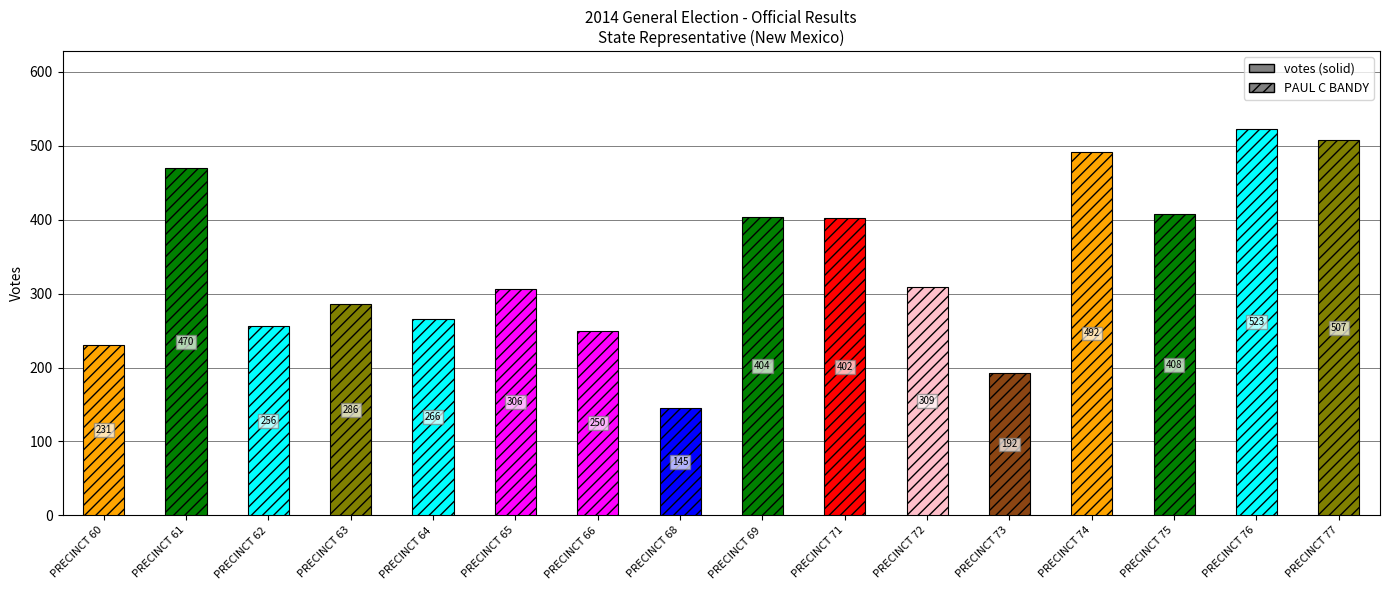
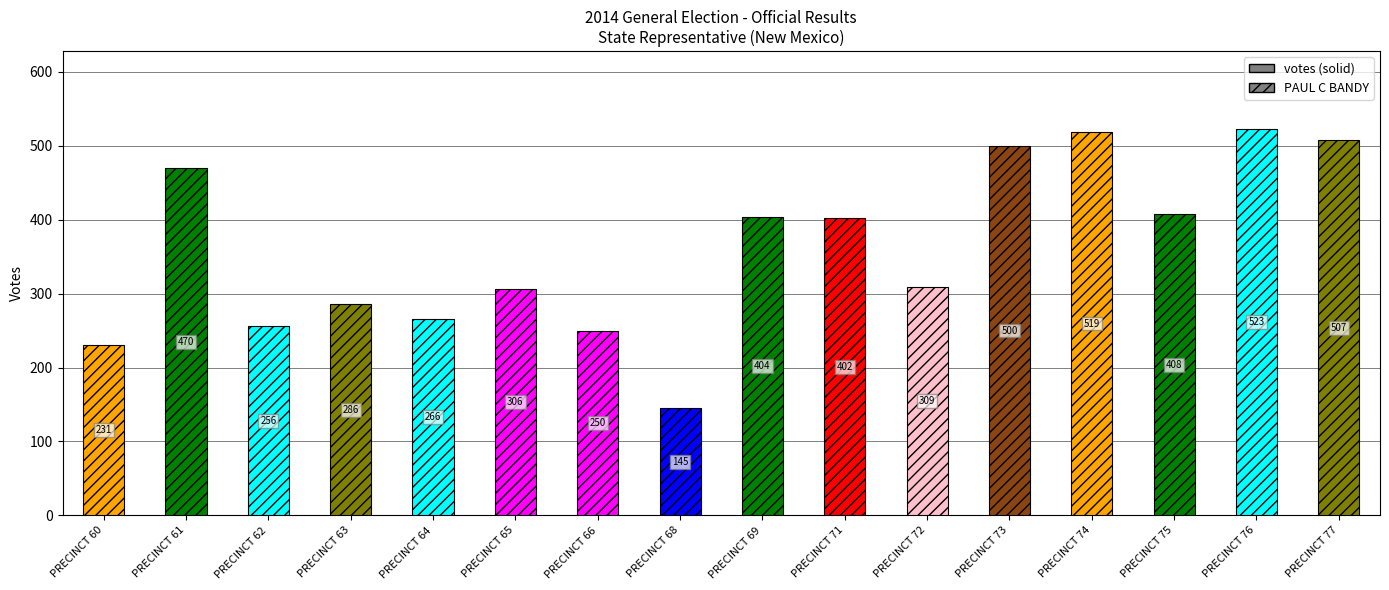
  {
-   "PRECINCT 73": 192,
-   "PRECINCT 74": 492
+   "PRECINCT 73": 500,
+   "PRECINCT 74": 519
  }
